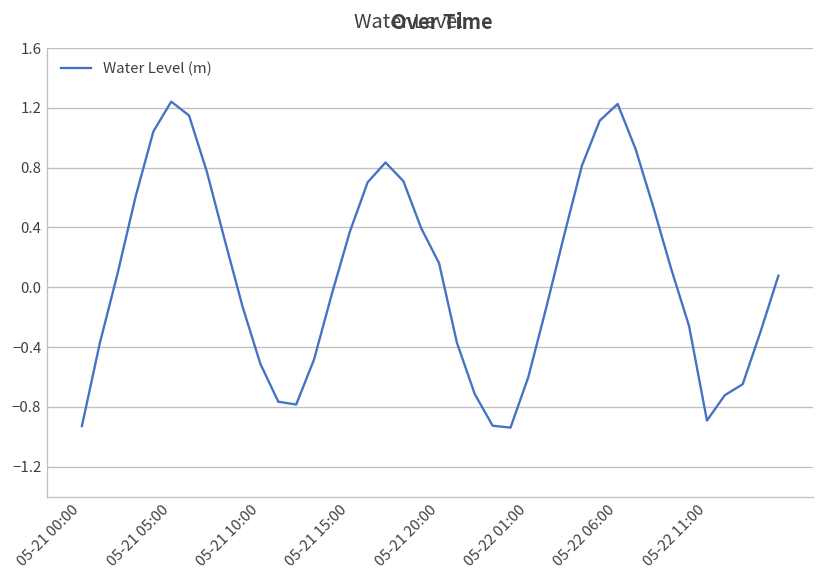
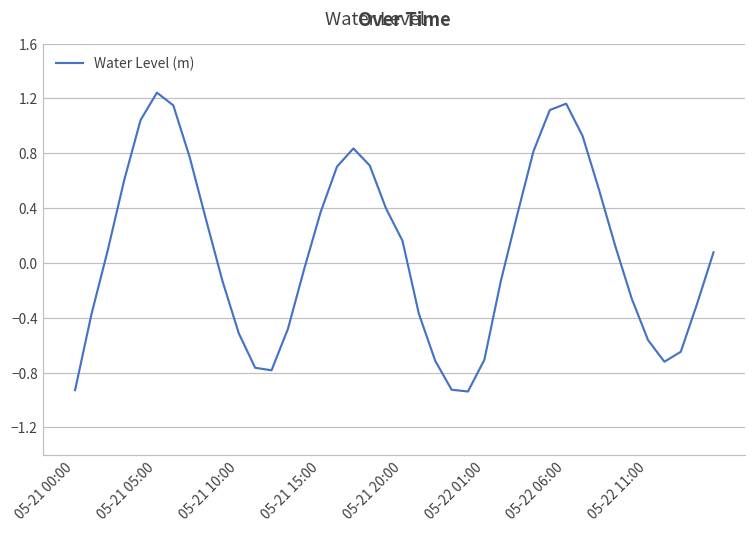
  {
    "05-21 00:00": -0.93,
    "05-21 05:00": 1.24,
    "05-21 10:00": -0.51,
    "05-21 15:00": 0.37,
    "05-21 20:00": 0.16,
-   "05-22 01:00": -0.60,
-   "05-22 06:00": 1.23,
-   "05-22 11:00": -0.89
+   "05-22 01:00": -0.71,
+   "05-22 06:00": 1.16,
+   "05-22 11:00": -0.56
  }
